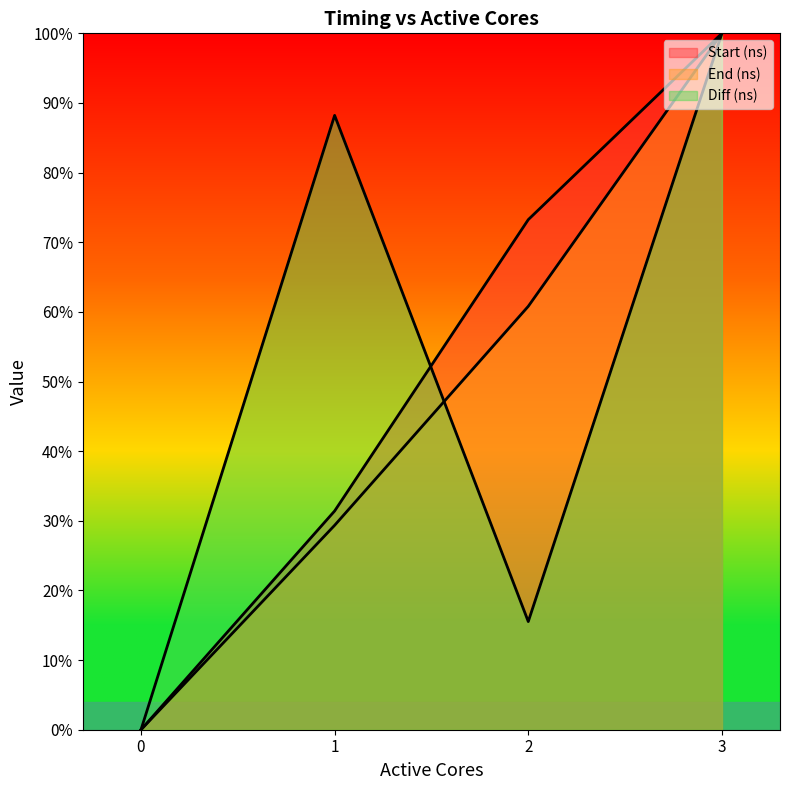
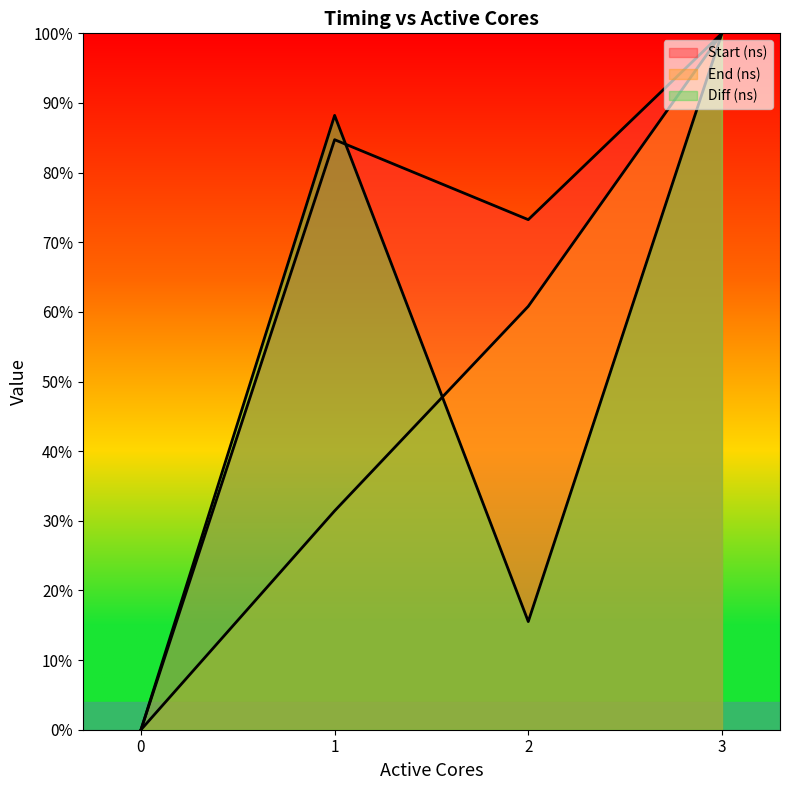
  {
    "Start (ns)": {
-     "1": "31%",
+     "1": "85%",
      "2": "73%"
    },
    "End (ns)": {
-     "1": "29%",
+     "1": "31%",
      "2": "61%"
    },
    "Diff (ns)": {
      "1": "88%",
      "2": "16%"
    }
  }
